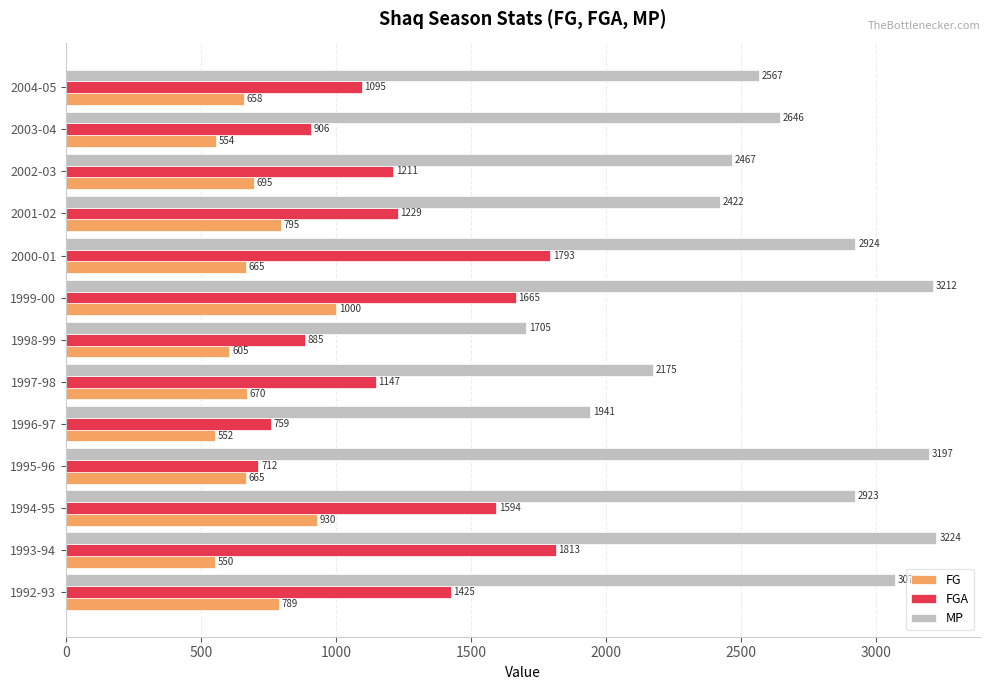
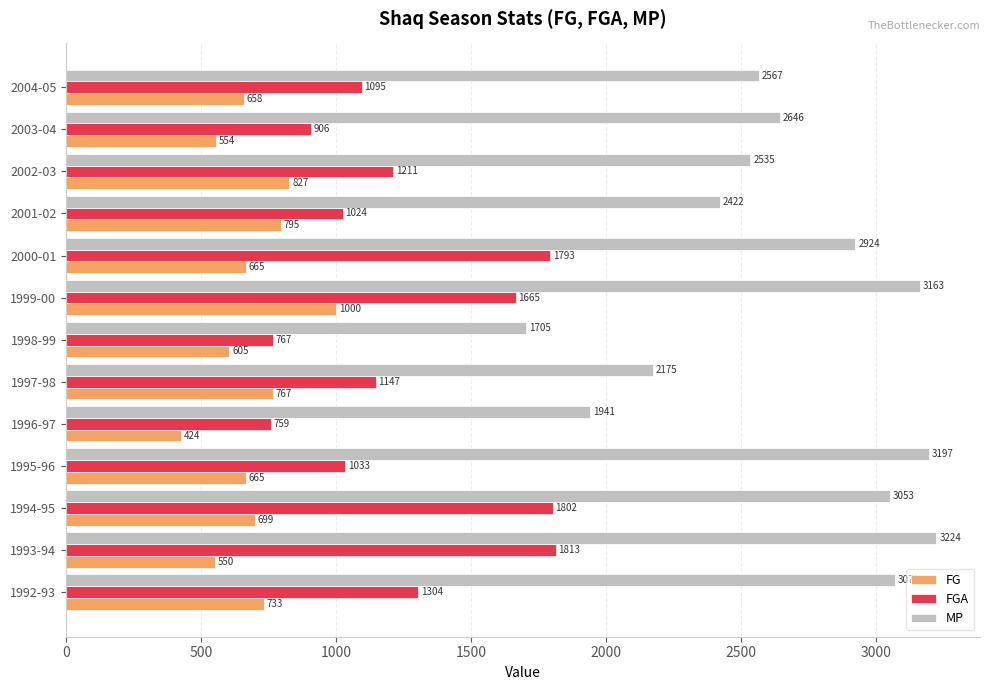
  {
    "FG": {
      "2004-05": 658,
      "2003-04": 554,
-     "2002-03": 695,
+     "2002-03": 827,
      "2001-02": 795,
      "2000-01": 665,
      "1999-00": 1000,
      "1998-99": 605,
-     "1997-98": 670,
-     "1996-97": 552,
+     "1997-98": 767,
+     "1996-97": 424,
      "1995-96": 665,
-     "1994-95": 930,
+     "1994-95": 699,
      "1993-94": 550,
-     "1992-93": 789
+     "1992-93": 733
    },
    "FGA": {
      "2004-05": 1095,
      "2003-04": 906,
      "2002-03": 1211,
-     "2001-02": 1229,
+     "2001-02": 1024,
      "2000-01": 1793,
      "1999-00": 1665,
-     "1998-99": 885,
+     "1998-99": 767,
      "1997-98": 1147,
      "1996-97": 759,
-     "1995-96": 712,
-     "1994-95": 1594,
+     "1995-96": 1033,
+     "1994-95": 1802,
      "1993-94": 1813,
-     "1992-93": 1425
+     "1992-93": 1304
    },
    "MP": {
      "2004-05": 2567,
      "2003-04": 2646,
-     "2002-03": 2467,
+     "2002-03": 2535,
      "2001-02": 2422,
      "2000-01": 2924,
-     "1999-00": 3212,
+     "1999-00": 3163,
      "1998-99": 1705,
      "1997-98": 2175,
      "1996-97": 1941,
      "1995-96": 3197,
-     "1994-95": 2923,
+     "1994-95": 3053,
      "1993-94": 3224
    }
  }
